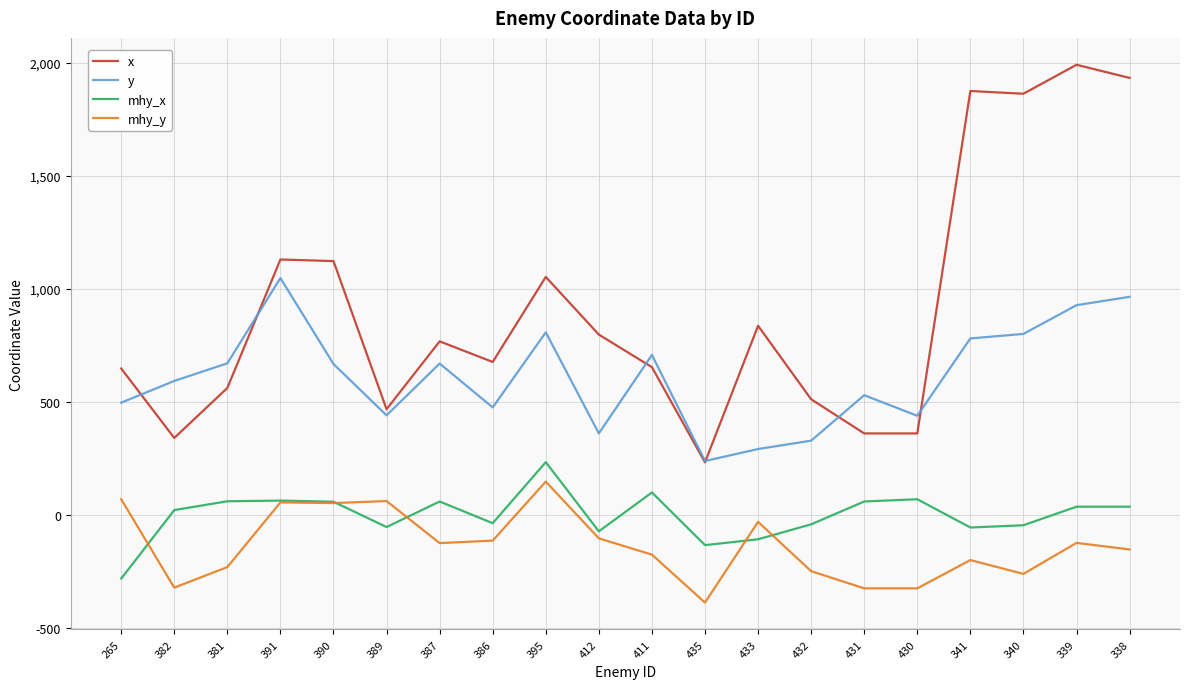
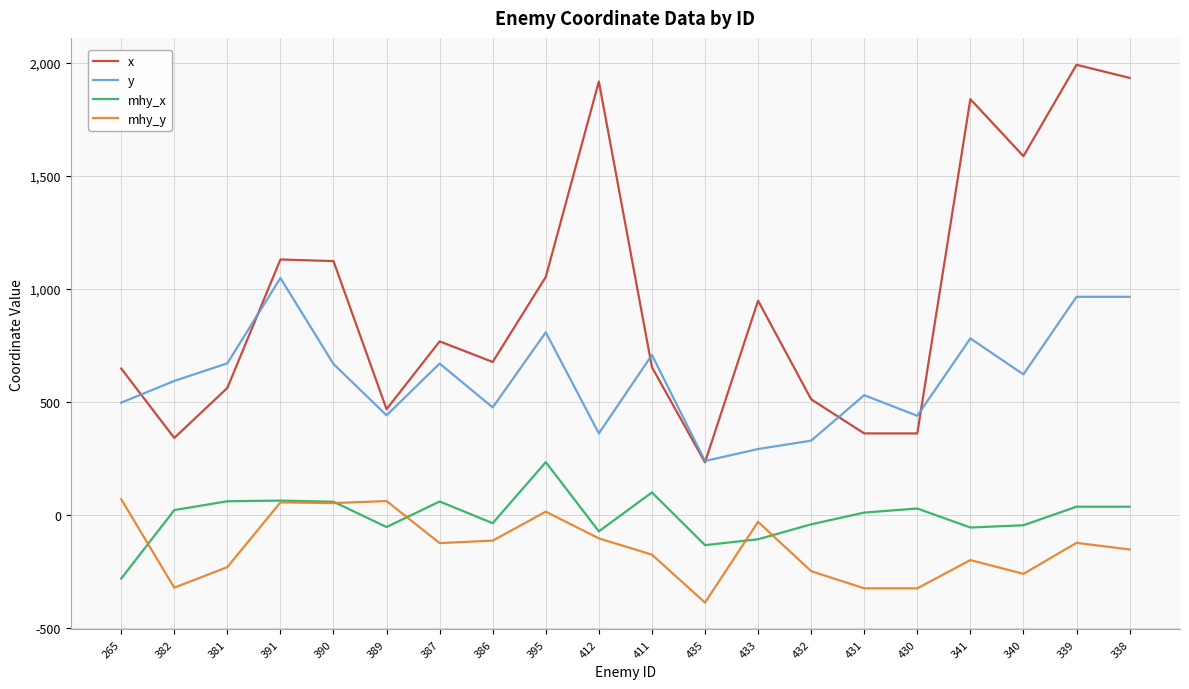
  {
    "x": {
      "265": "650",
      "382": "340",
      "381": "560",
      "391": "1,130",
      "390": "1,120",
      "389": "470",
      "387": "770",
      "386": "680",
      "395": "1,050",
-     "412": "800",
+     "412": "1,920",
      "411": "660",
-     "433": "840",
+     "433": "950",
      "432": "510",
      "431": "360",
      "430": "360",
-     "341": "1,880",
-     "340": "1,860",
+     "341": "1,840",
+     "340": "1,590",
      "339": "1,990",
      "338": "1,930"
    },
    "y": {
      "265": "500",
      "382": "590",
      "381": "670",
      "391": "1,050",
      "390": "670",
      "389": "440",
      "387": "670",
      "386": "480",
      "395": "810",
      "412": "360",
      "411": "710",
      "433": "290",
      "432": "330",
      "431": "530",
      "430": "440",
      "341": "780",
-     "340": "800",
-     "339": "930",
+     "340": "620",
+     "339": "970",
      "338": "970"
    },
    "mhy_x": {
      "265": "-280",
      "382": "20",
      "381": "60",
      "389": "-50",
      "387": "60",
      "386": "-40",
      "395": "240",
      "412": "-70",
      "411": "100",
      "435": "-130",
      "433": "-110",
      "432": "-40",
-     "431": "60",
-     "430": "70",
+     "431": "10",
+     "430": "30",
      "341": "-50",
      "340": "-40",
      "339": "40",
      "338": "40"
    },
    "mhy_y": {
      "265": "70",
      "382": "-320",
      "381": "-230",
      "389": "60",
      "387": "-120",
      "386": "-110",
-     "395": "150",
+     "395": "20",
      "412": "-100",
      "411": "-170",
      "435": "-390",
      "433": "-30",
      "432": "-250",
      "431": "-320",
      "430": "-320",
      "341": "-200",
      "340": "-260",
      "339": "-120",
      "338": "-150"
    }
  }
